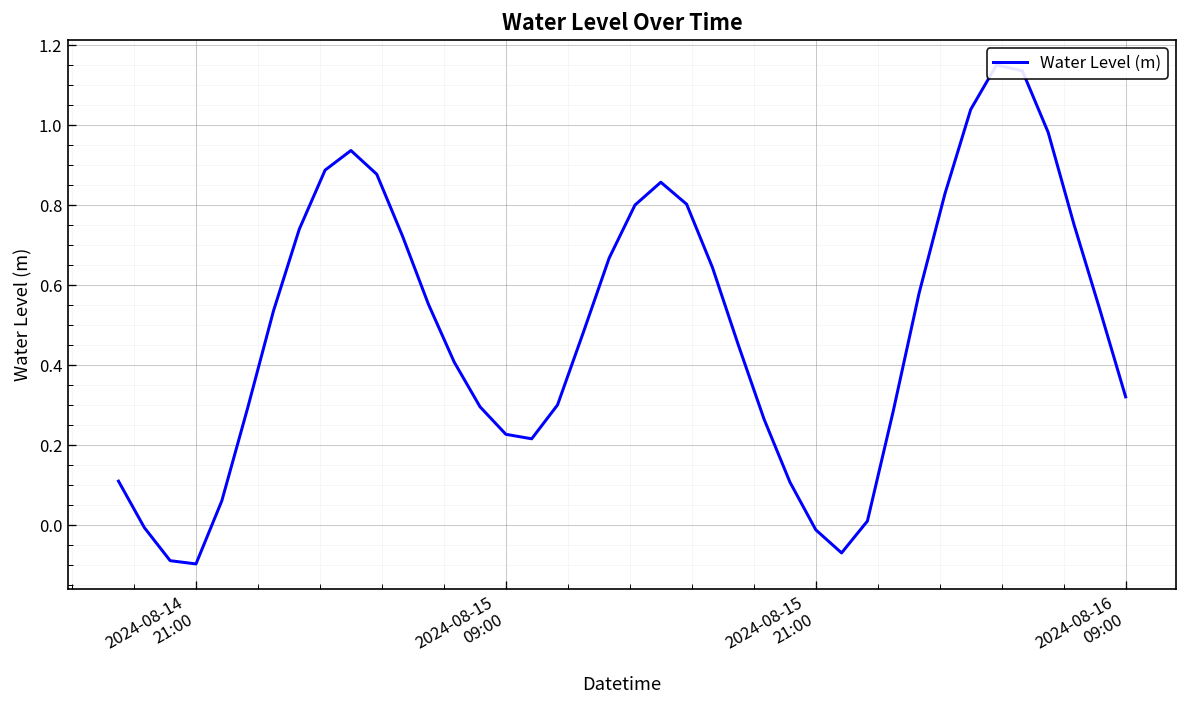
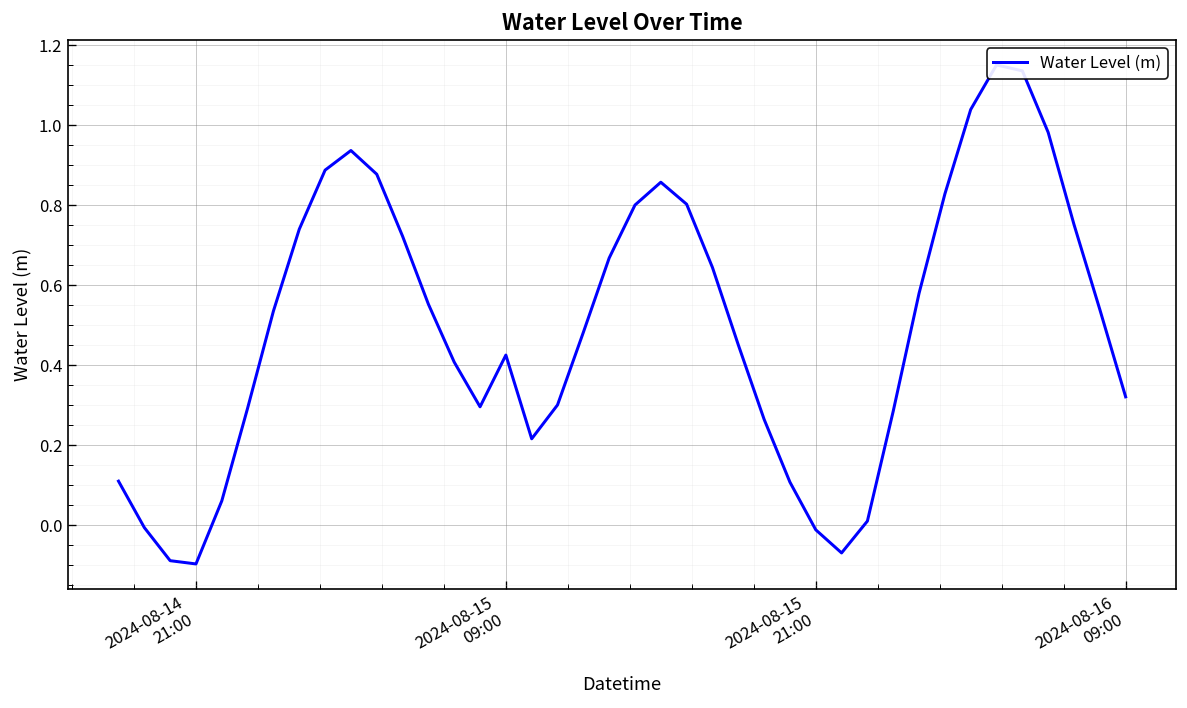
  {
    "2024-08-14 21:00": -0.10,
-   "2024-08-15 09:00": 0.23,
+   "2024-08-15 09:00": 0.43,
    "2024-08-15 21:00": -0.01,
    "2024-08-16 09:00": 0.32
  }
